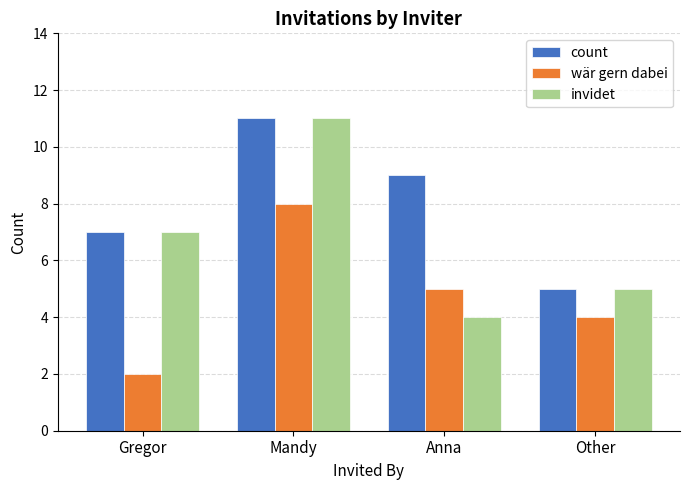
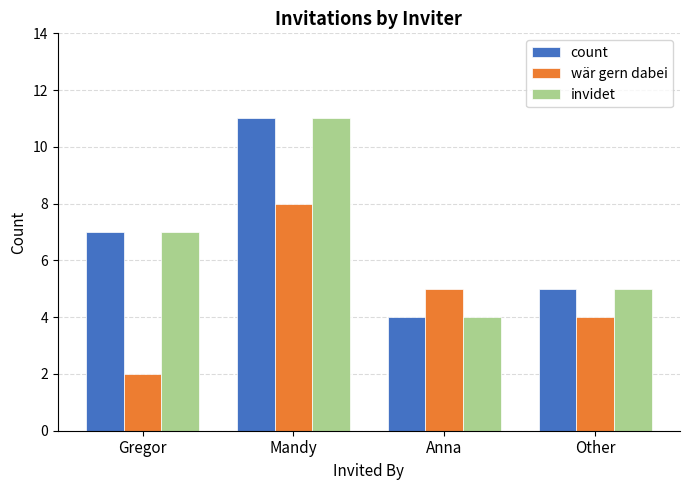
  {
    "count": {
      "Gregor": 7,
      "Mandy": 11,
-     "Anna": 9,
+     "Anna": 4,
      "Other": 5
    },
    "wär gern dabei": {
      "Gregor": 2,
      "Mandy": 8,
      "Anna": 5,
      "Other": 4
    },
    "invidet": {
      "Gregor": 7,
      "Mandy": 11,
      "Anna": 4,
      "Other": 5
    }
  }
